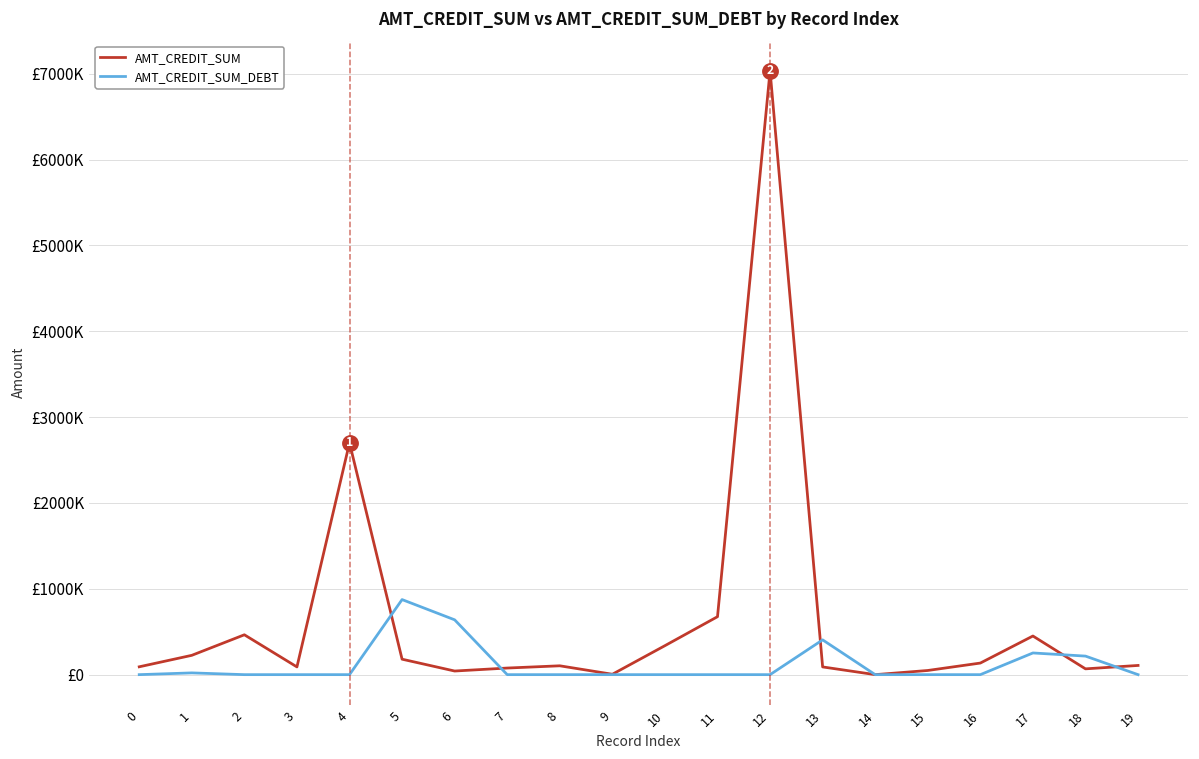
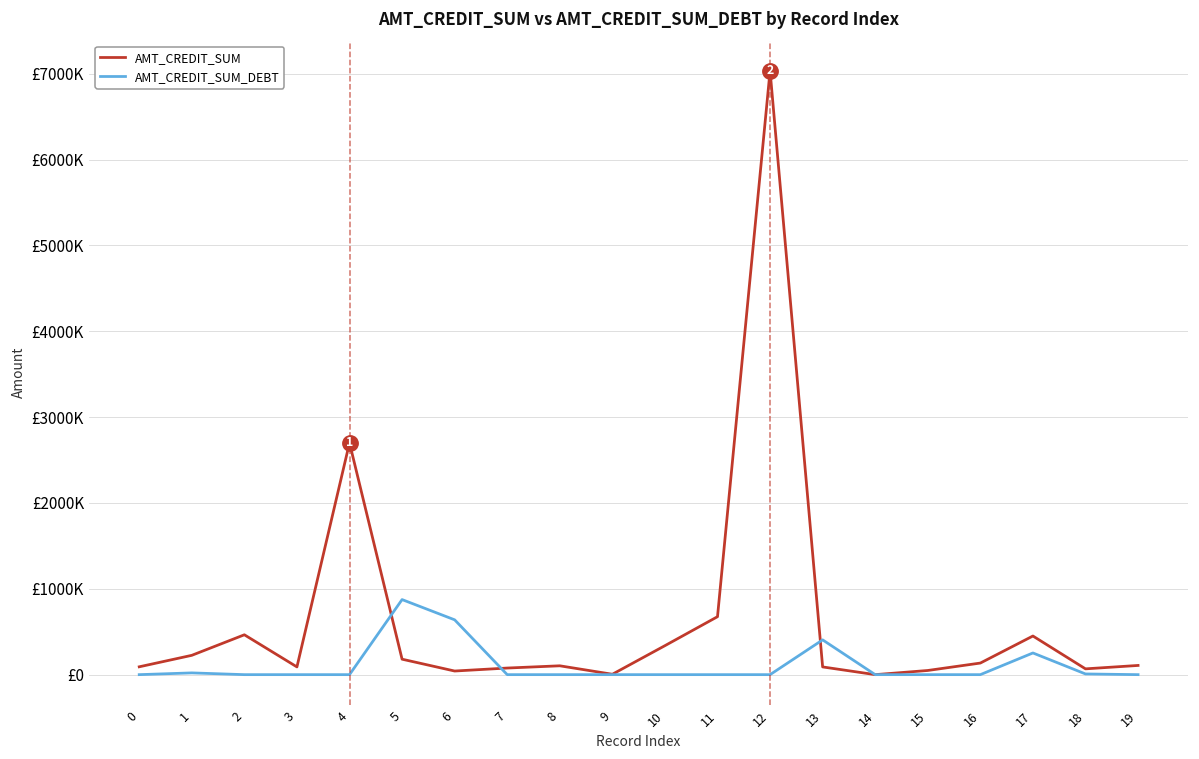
  {
    "AMT_CREDIT_SUM_DEBT": {
      "0": "£0",
      "1": "£0",
      "2": "£0",
      "3": "£0",
      "4": "£0",
      "5": "£900000",
      "6": "£600000",
      "7": "£0",
      "8": "£0",
      "10": "£0",
      "11": "£0",
      "12": "£0",
      "13": "£400000",
      "15": "£0",
      "16": "£0",
      "17": "£300000",
-     "18": "£200000",
+     "18": "£0",
      "19": "£0"
    }
  }
